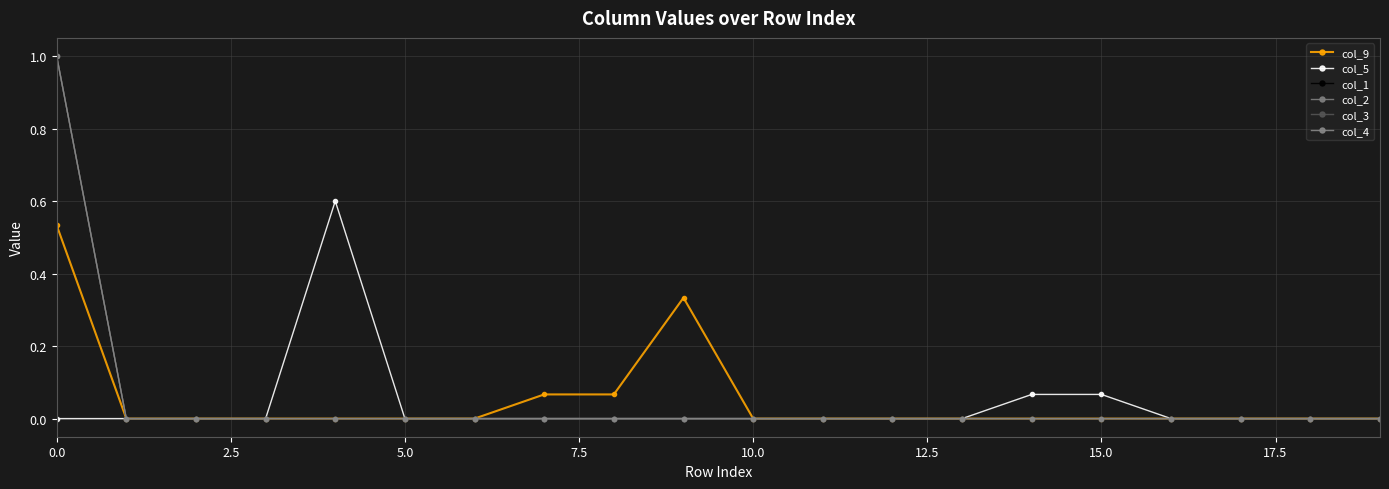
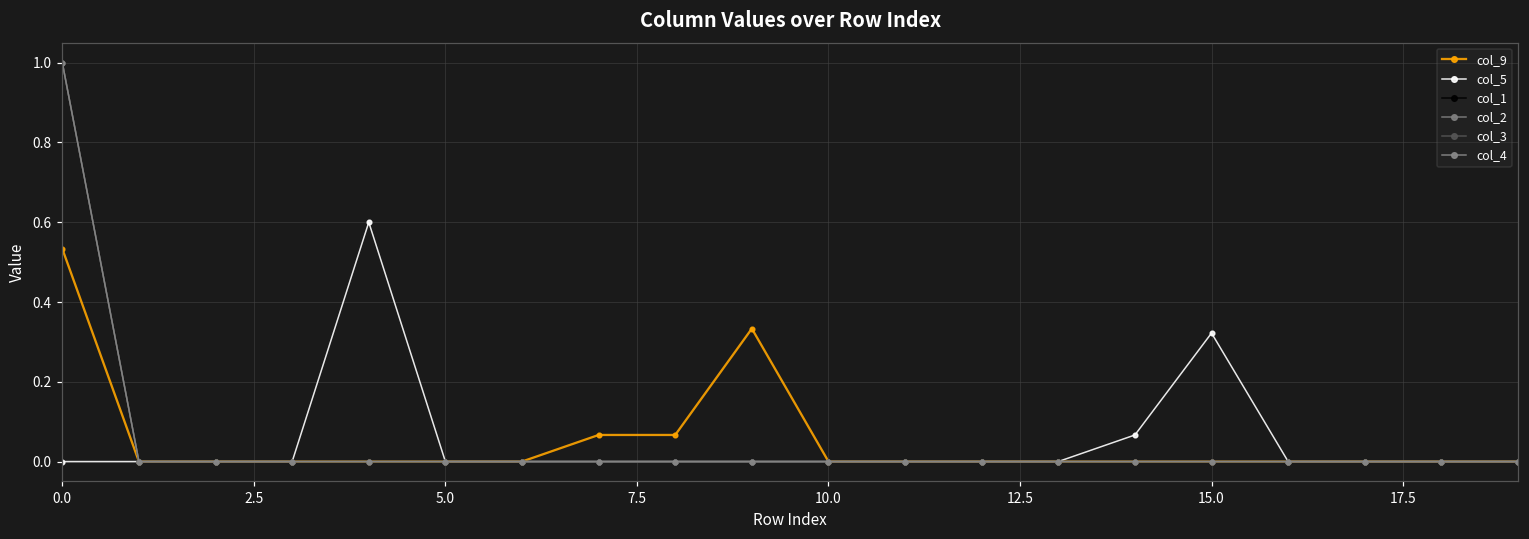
  {
    "col_9": {
      "0.0": 0.53
    },
    "col_5": {
      "0.0": 0.00,
-     "15.0": 0.07
+     "15.0": 0.32
    },
    "col_4": {
      "0.0": 1.00
    }
  }
